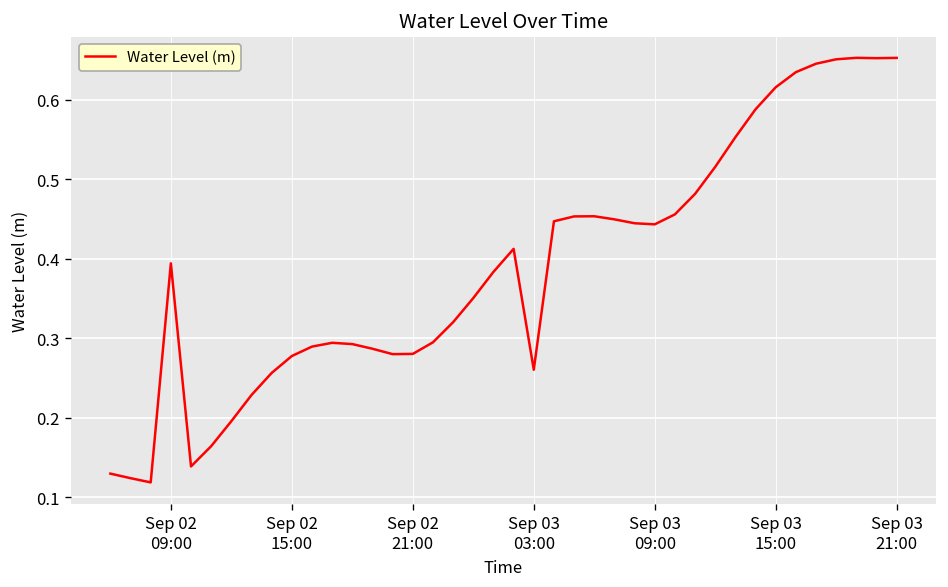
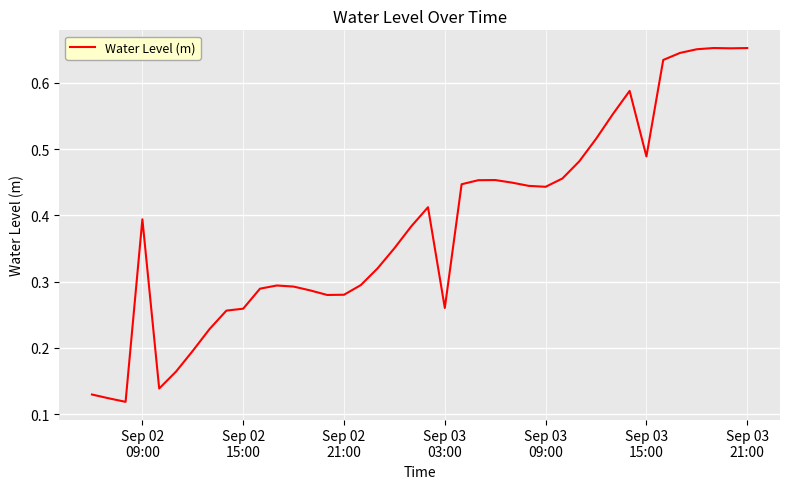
  {
    "Sep 02 09:00": 0.39,
-   "Sep 02 15:00": 0.28,
+   "Sep 02 15:00": 0.26,
    "Sep 02 21:00": 0.28,
    "Sep 03 03:00": 0.26,
    "Sep 03 09:00": 0.44,
-   "Sep 03 15:00": 0.62,
+   "Sep 03 15:00": 0.49,
    "Sep 03 21:00": 0.65
  }
